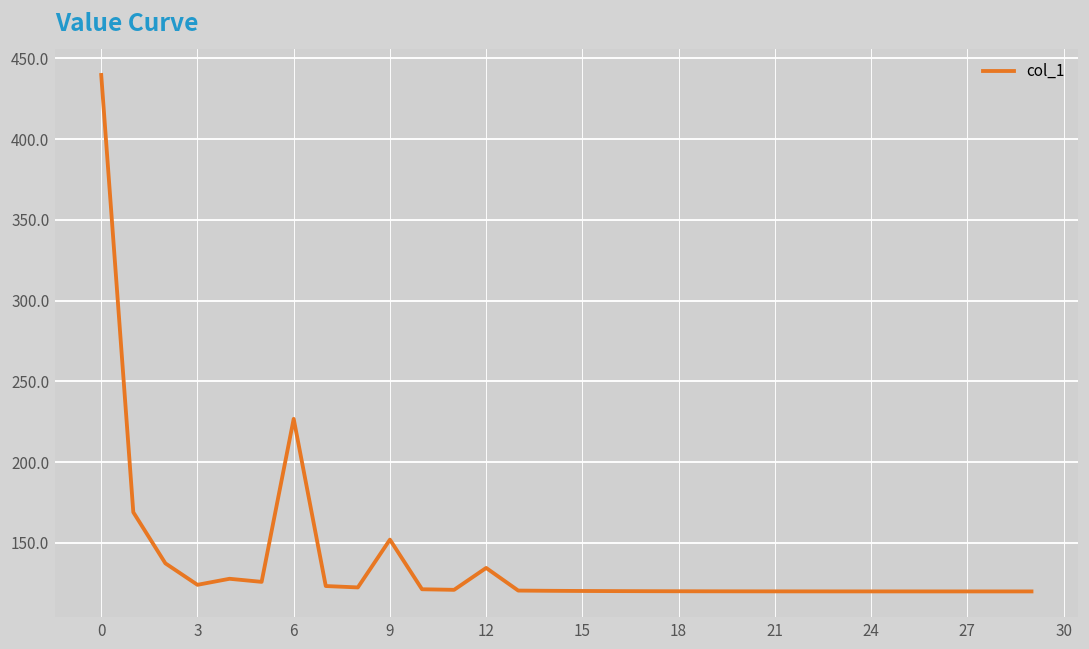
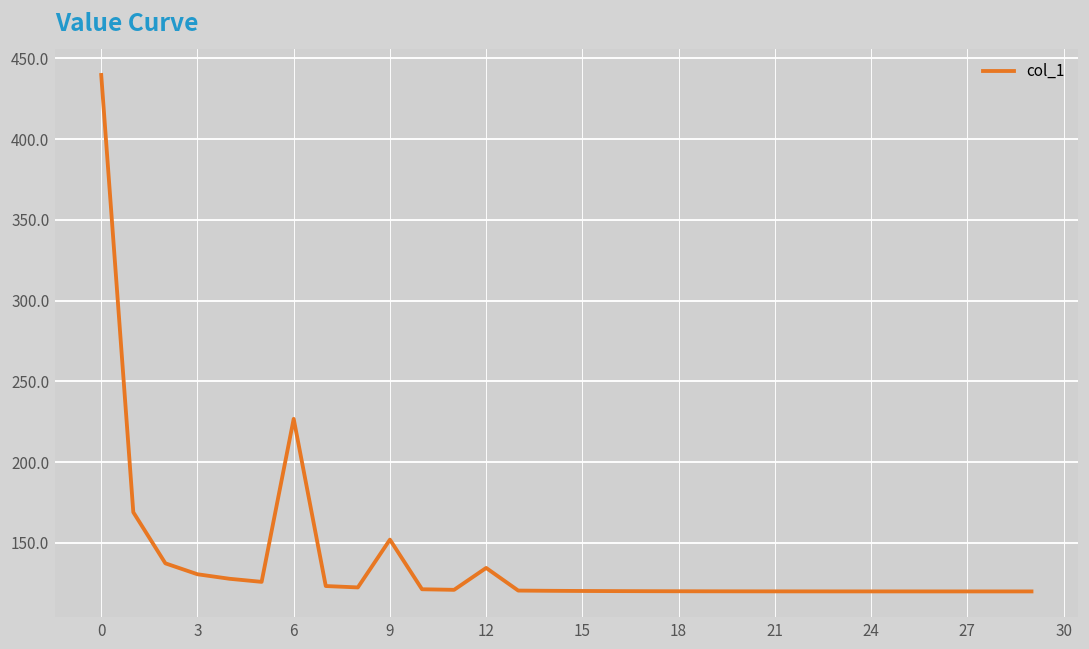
  {
    "0": 440,
-   "3": 124,
+   "3": 131,
    "6": 227,
    "9": 152,
    "12": 135,
    "15": 120,
    "18": 120,
    "21": 120,
    "24": 120,
    "27": 120
  }
